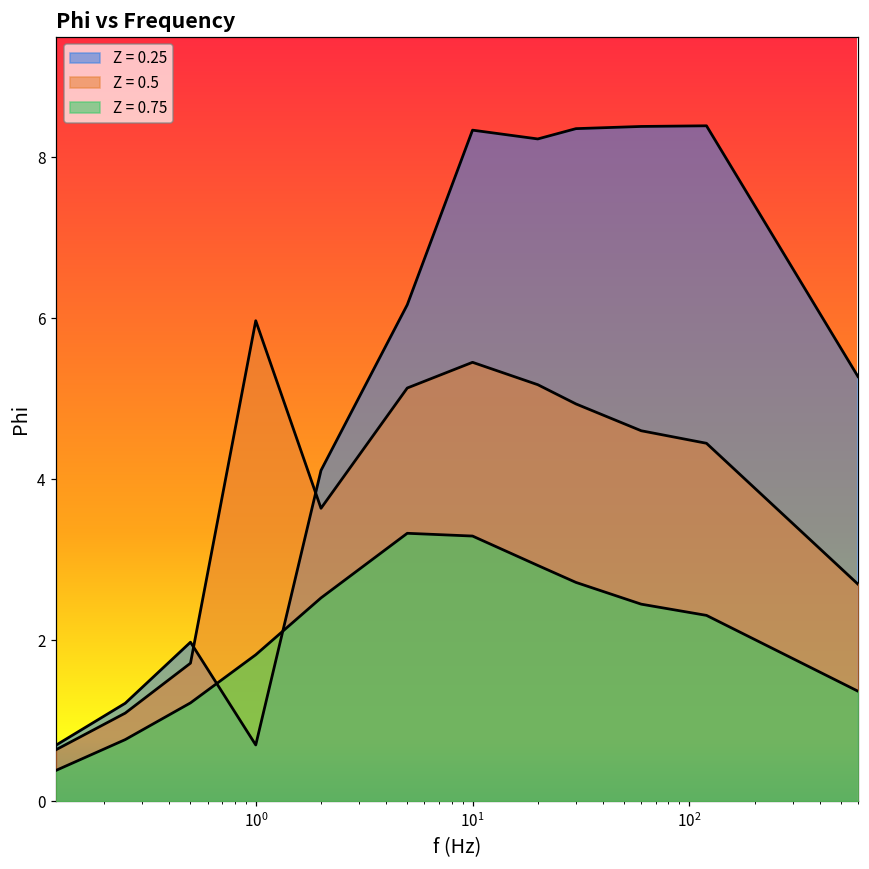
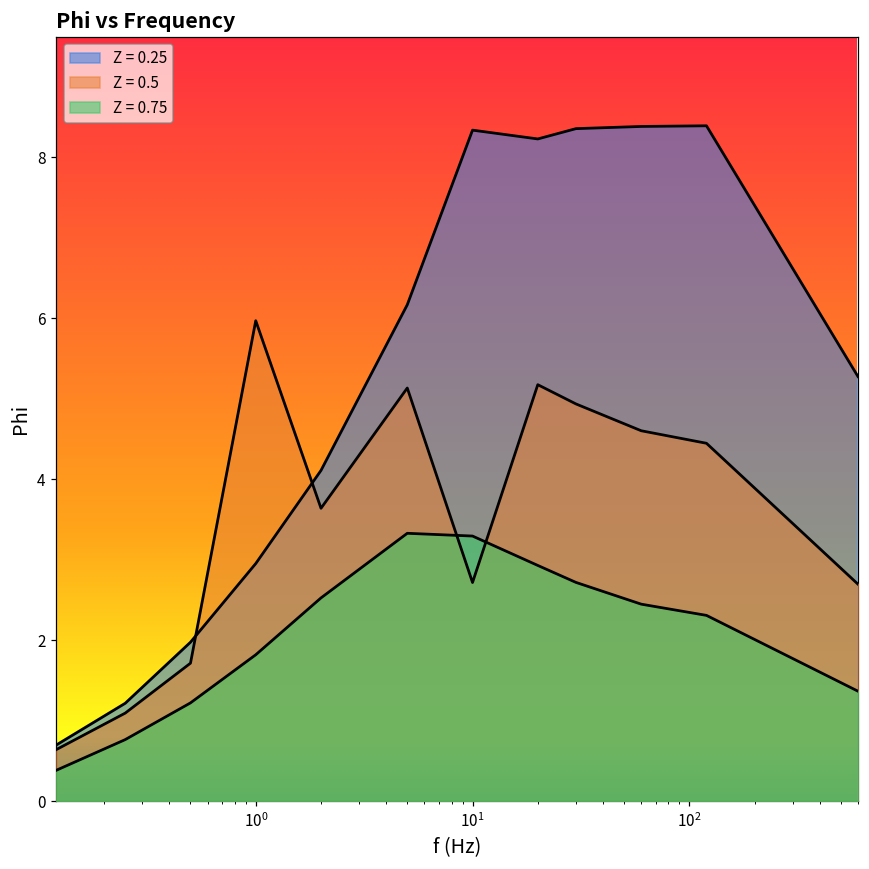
  {
    "Z = 0.25": {
-     "10^0": 0.7,
+     "10^0": 3.0,
      "10^1": 8.3
    },
    "Z = 0.5": {
      "10^0": 6.0,
-     "10^1": 5.5
+     "10^1": 2.7
    },
    "Z = 0.75": {
      "10^0": 1.8,
      "10^1": 3.3
    }
  }
